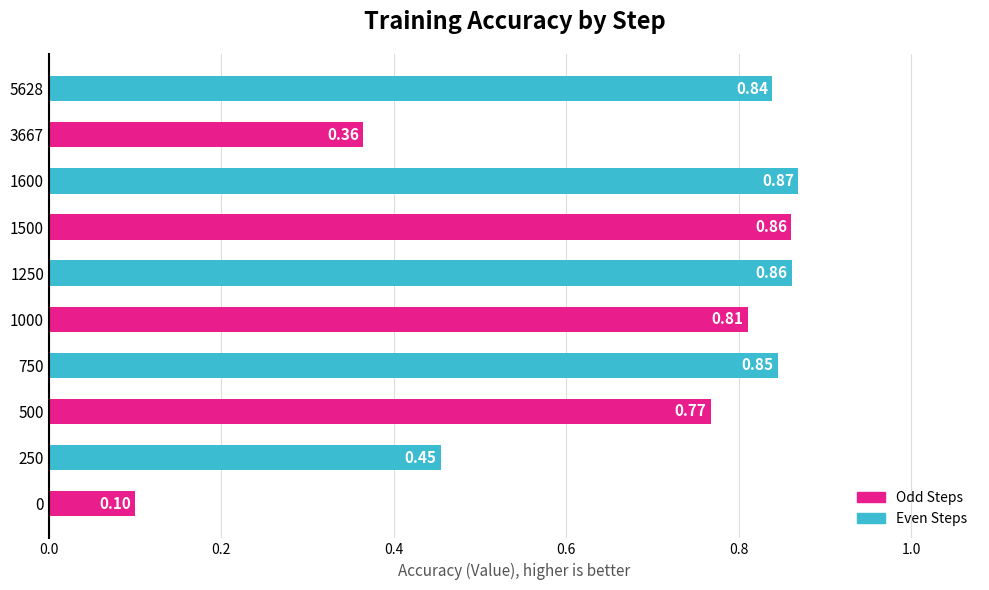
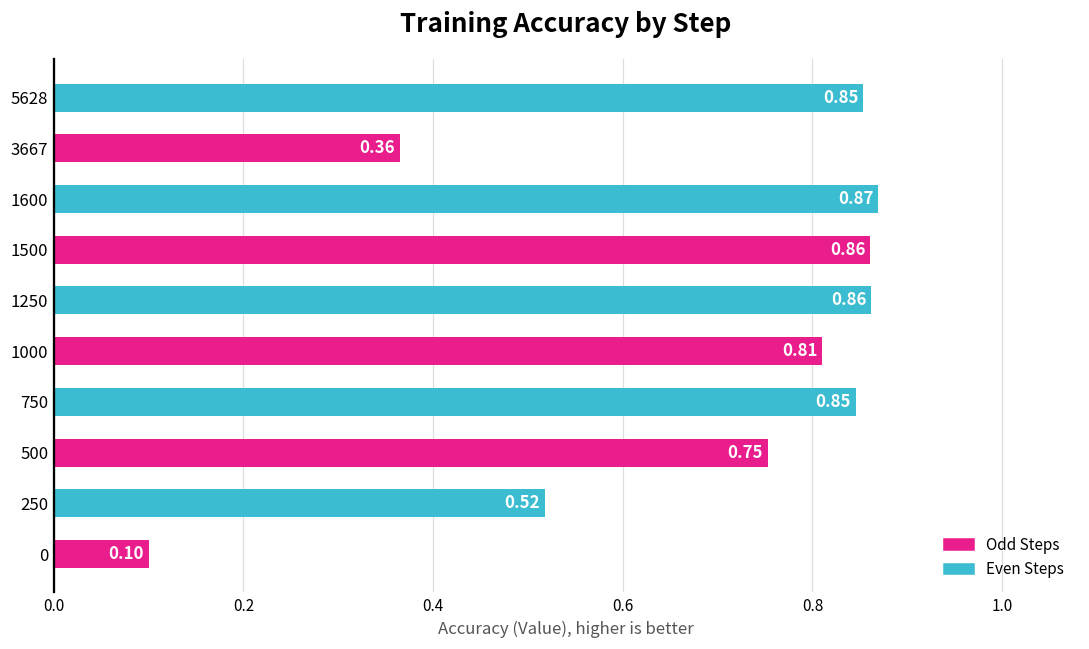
  {
-   "5628": 0.84,
+   "5628": 0.85,
    "3667": 0.36,
    "1600": 0.87,
    "1500": 0.86,
    "1250": 0.86,
    "1000": 0.81,
    "750": 0.85,
-   "500": 0.77,
-   "250": 0.45,
+   "500": 0.75,
+   "250": 0.52,
    "0": 0.10
  }
